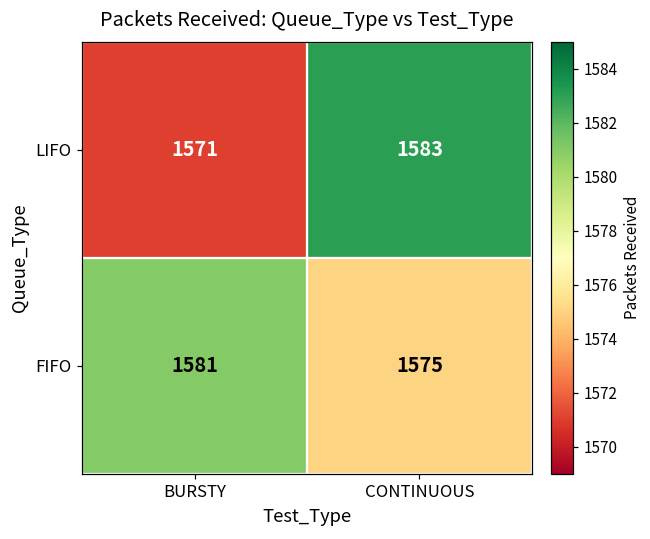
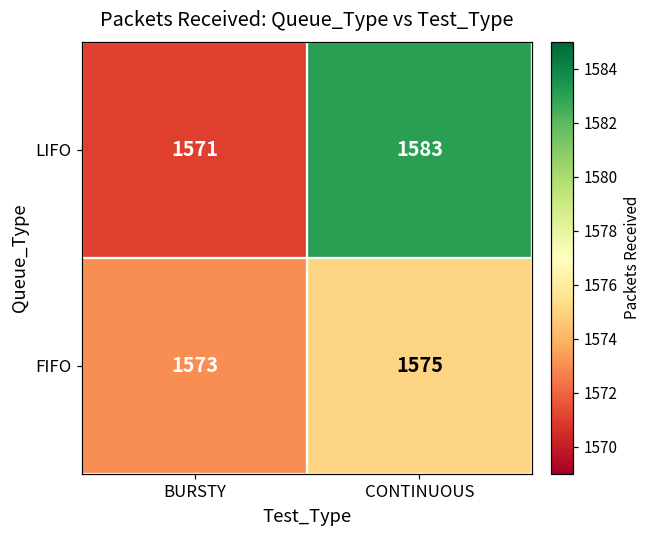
  {
    "LIFO": {
      "BURSTY": 1571,
      "CONTINUOUS": 1583
    },
    "FIFO": {
-     "BURSTY": 1581,
+     "BURSTY": 1573,
      "CONTINUOUS": 1575
    }
  }
